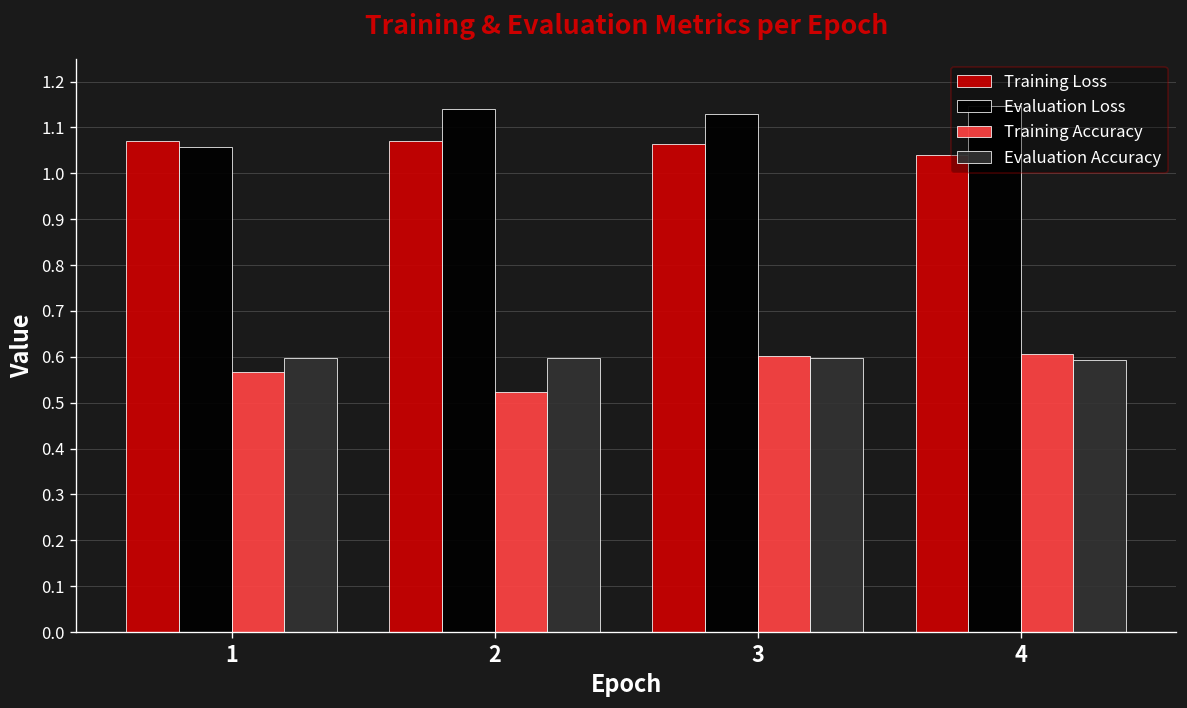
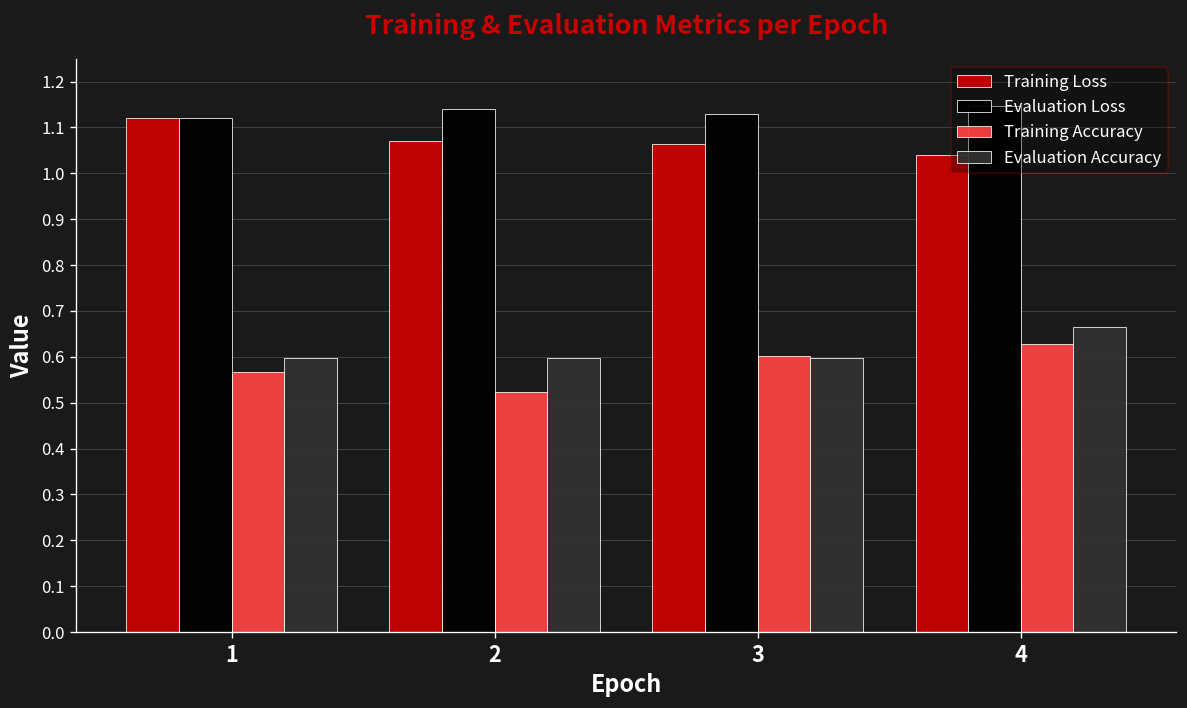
  {
    "Training Loss": {
-     "1": 1.07,
+     "1": 1.12,
      "2": 1.07,
      "3": 1.06,
      "4": 1.04
    },
    "Evaluation Loss": {
-     "1": 1.06,
+     "1": 1.12,
      "2": 1.14,
      "3": 1.13
    },
    "Training Accuracy": {
      "1": 0.57,
      "2": 0.52,
      "3": 0.60,
-     "4": 0.61
+     "4": 0.63
    },
    "Evaluation Accuracy": {
      "1": 0.60,
      "2": 0.60,
      "3": 0.60,
-     "4": 0.59
+     "4": 0.66
    }
  }
